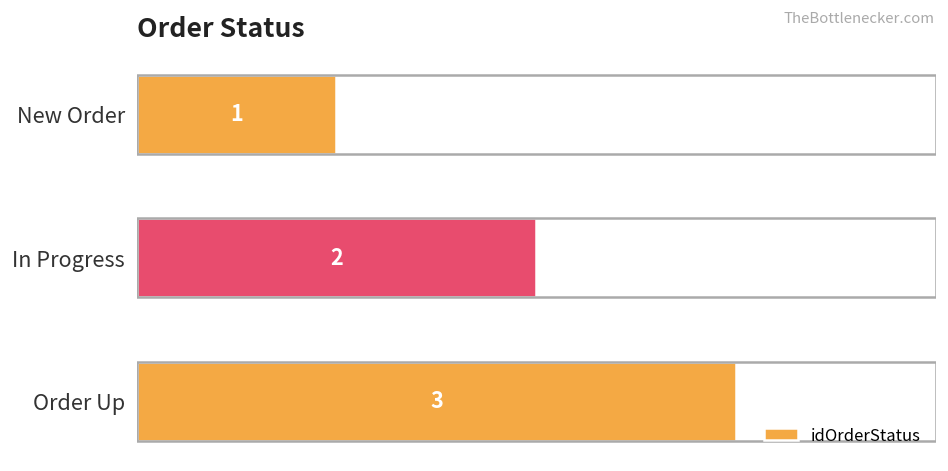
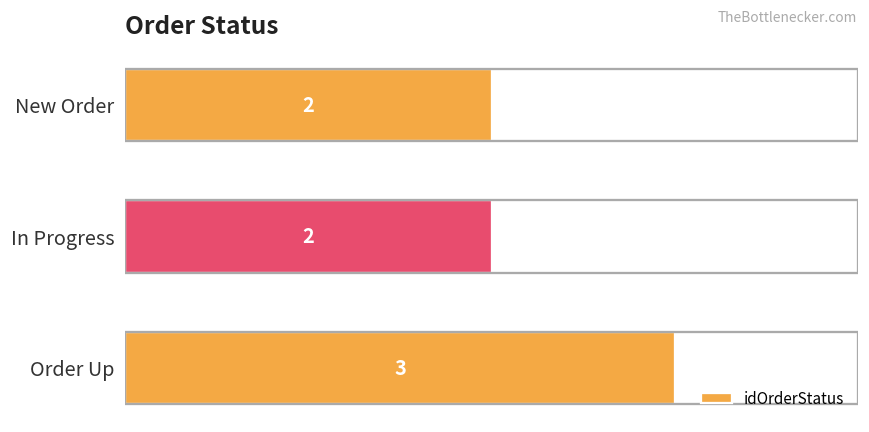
  {
-   "New Order": 1,
+   "New Order": 2,
    "In Progress": 2,
    "Order Up": 3
  }
